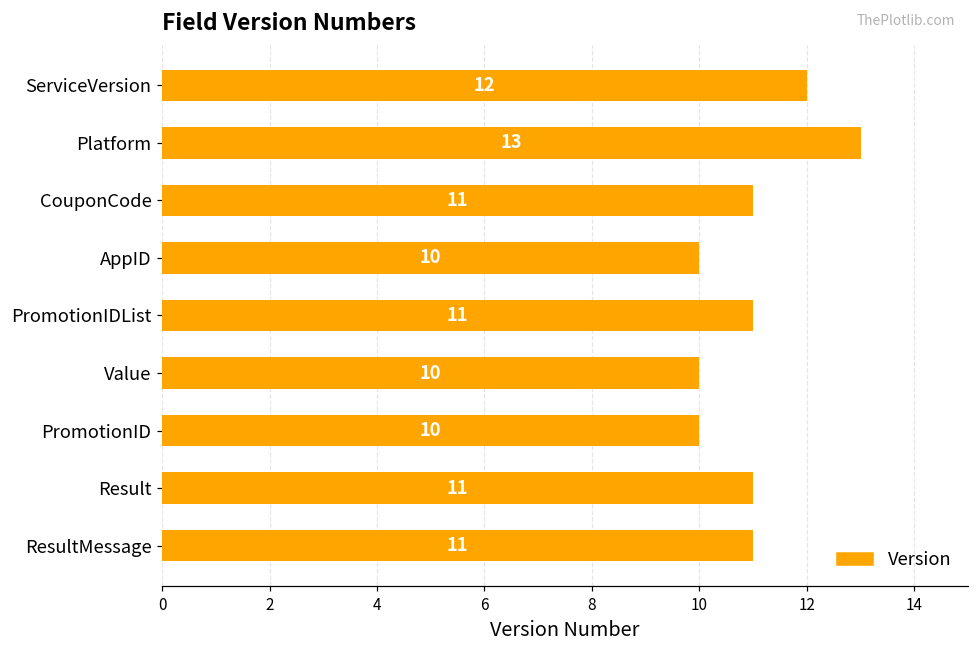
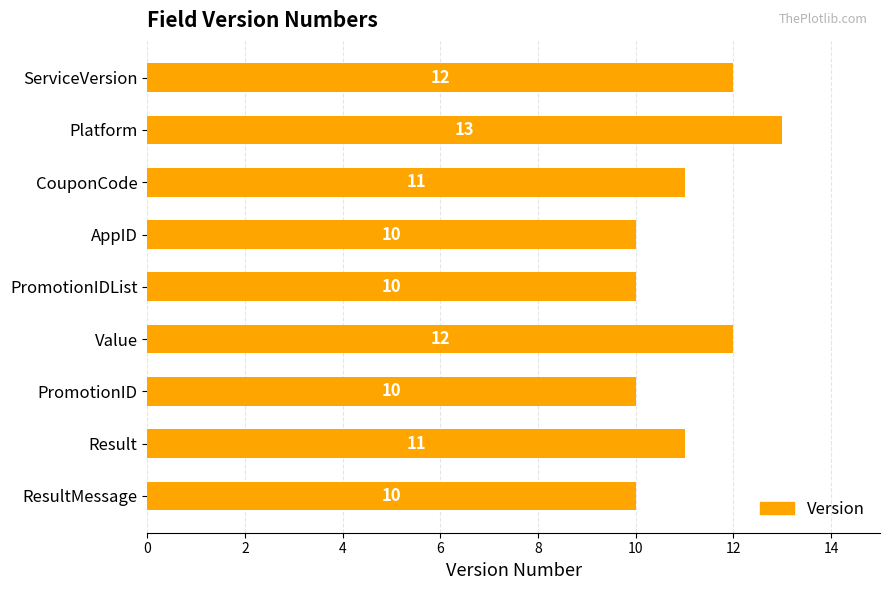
  {
    "ServiceVersion": 12,
    "Platform": 13,
    "CouponCode": 11,
    "AppID": 10,
-   "PromotionIDList": 11,
-   "Value": 10,
+   "PromotionIDList": 10,
+   "Value": 12,
    "PromotionID": 10,
    "Result": 11,
-   "ResultMessage": 11
+   "ResultMessage": 10
  }
